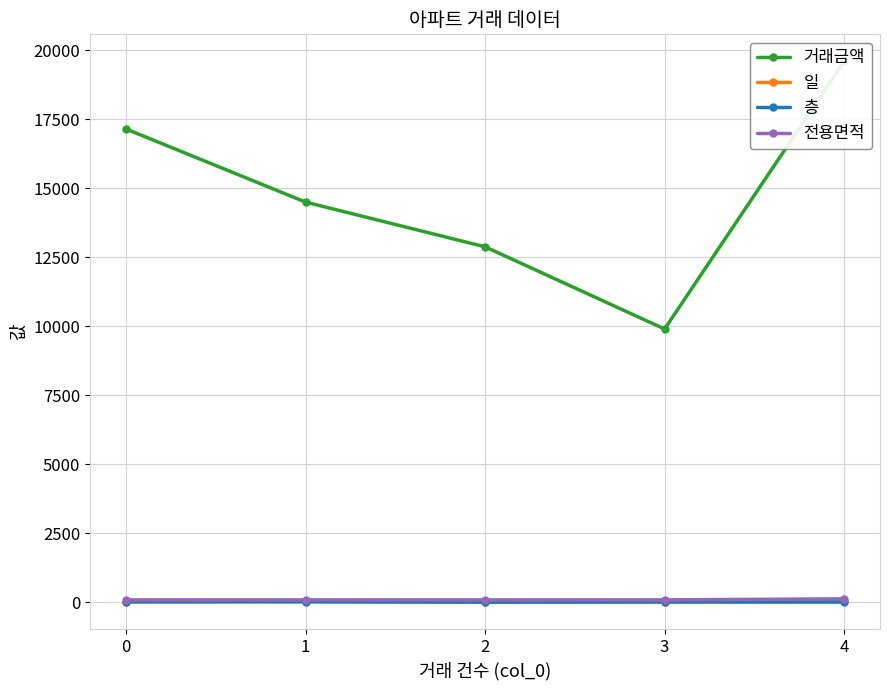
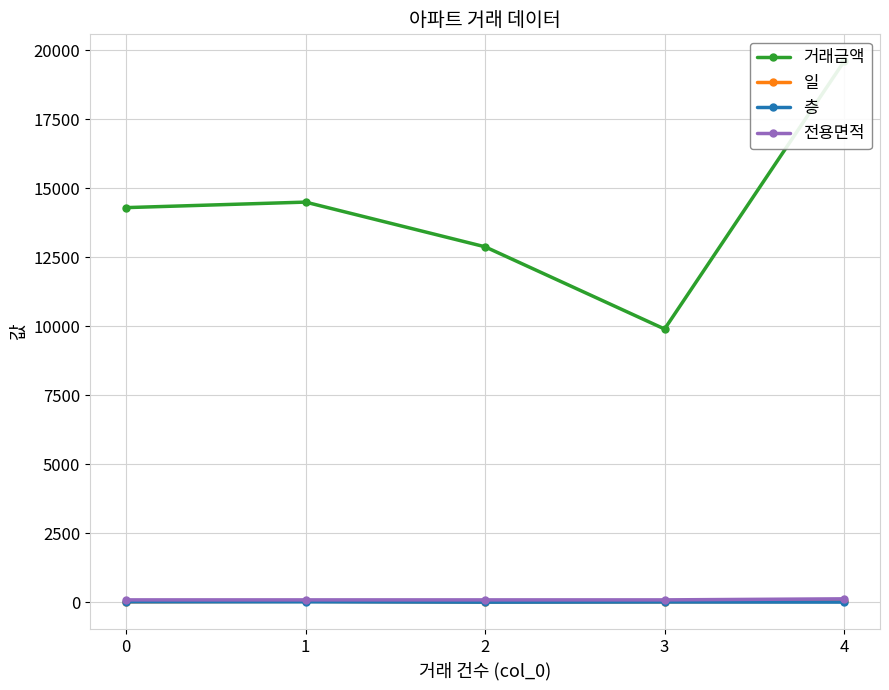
  {
    "거래금액": {
-     "0": 17100,
+     "0": 14300,
      "1": 14500,
      "2": 12900,
      "3": 9900
    },
    "전용면적": {
      "4": 100
    }
  }
